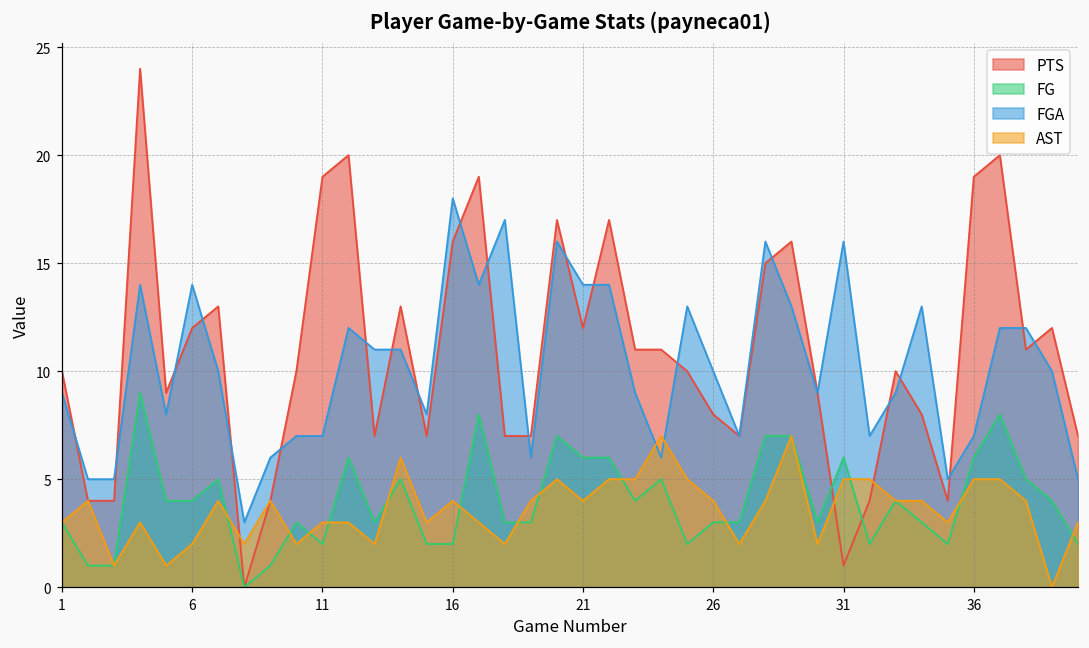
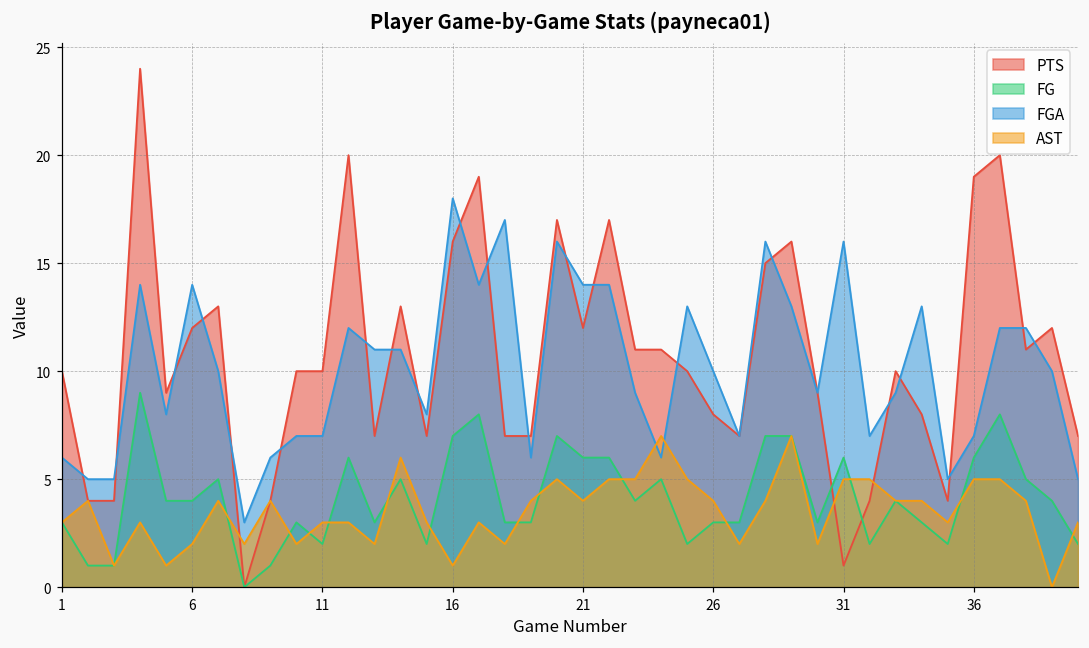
  {
    "PTS": {
      "1": 10,
      "6": 12,
-     "11": 19,
+     "11": 10,
      "16": 16,
      "21": 12,
      "26": 8,
      "31": 1,
      "36": 19
    },
    "FG": {
      "6": 4,
      "11": 2,
-     "16": 2,
+     "16": 7,
      "21": 6,
      "26": 3,
      "31": 6,
      "36": 6
    },
    "FGA": {
-     "1": 9,
+     "1": 6,
      "6": 14,
      "11": 7,
      "16": 18,
      "21": 14,
      "26": 10,
      "31": 16,
      "36": 7
    },
    "AST": {
      "6": 2,
      "11": 3,
-     "16": 4,
+     "16": 1,
      "21": 4,
      "26": 4,
      "31": 5,
      "36": 5
    }
  }
